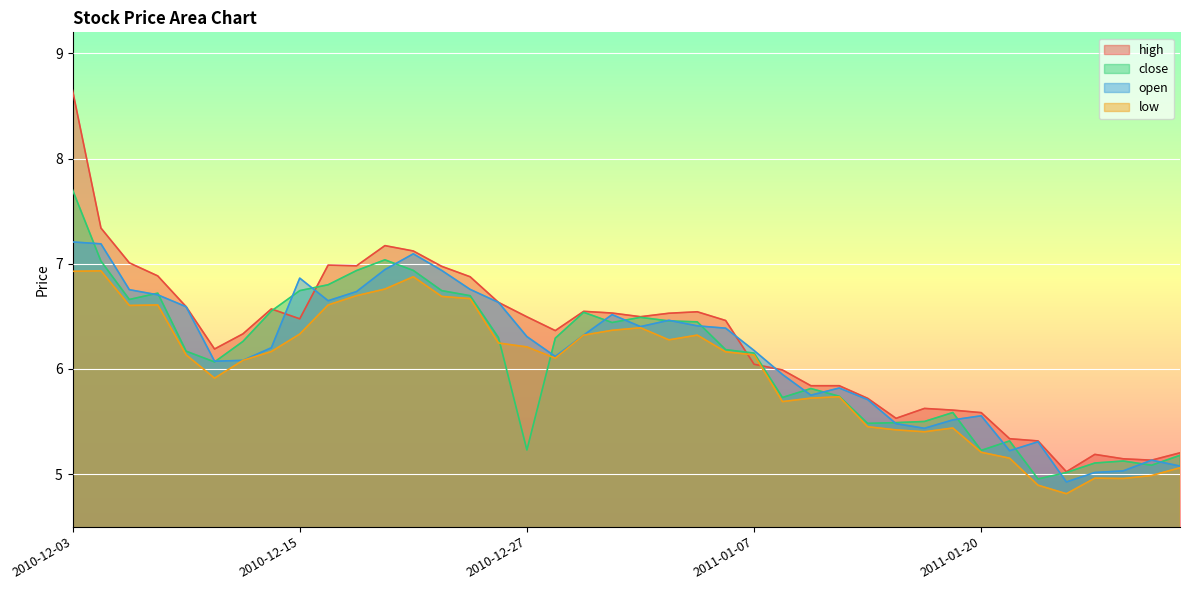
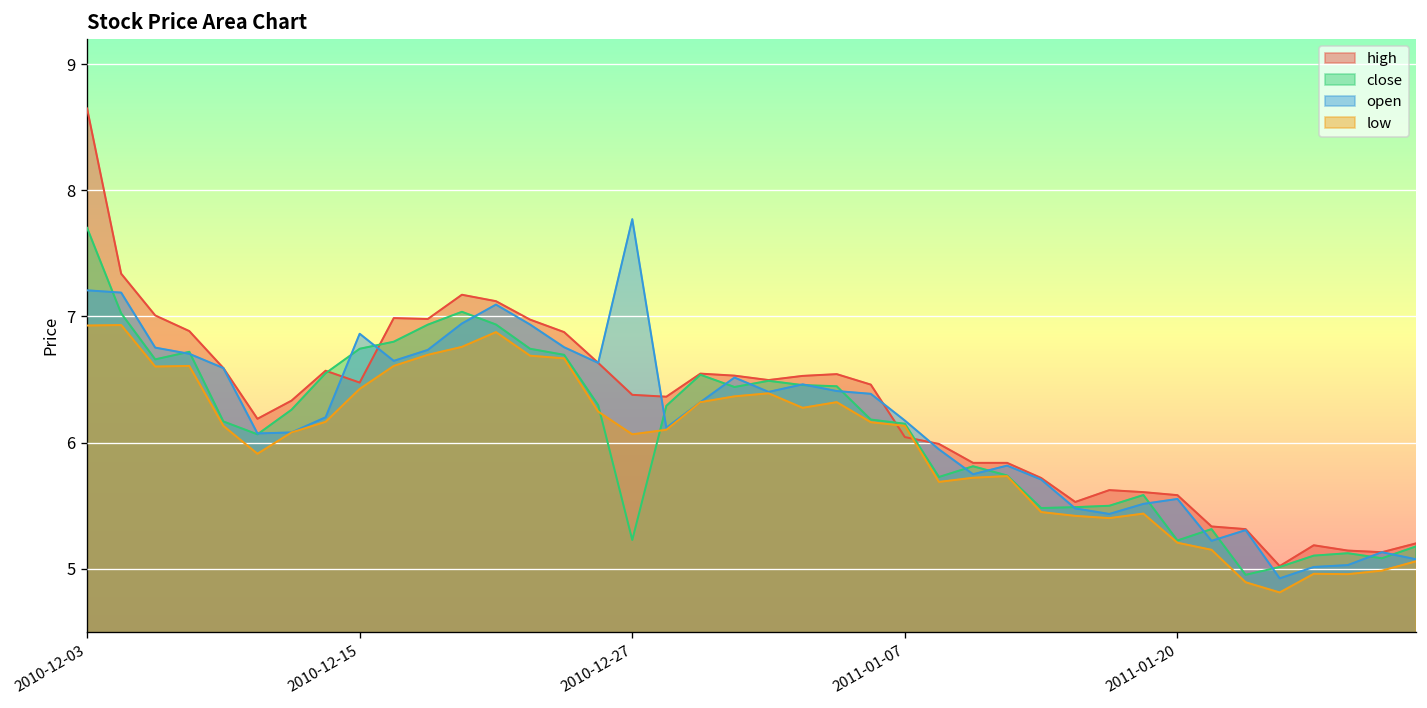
  {
    "high": {
      "2010-12-03": 8.65,
      "2010-12-15": 6.48,
-     "2010-12-27": 6.50,
+     "2010-12-27": 6.38,
      "2011-01-07": 6.04,
      "2011-01-20": 5.58
    },
    "close": {
      "2010-12-03": 7.70,
      "2010-12-15": 6.74,
      "2010-12-27": 5.23
    },
    "open": {
      "2010-12-03": 7.21,
      "2010-12-15": 6.86,
-     "2010-12-27": 6.31,
+     "2010-12-27": 7.77,
      "2011-01-07": 6.18,
      "2011-01-20": 5.55
    },
    "low": {
      "2010-12-03": 6.93,
-     "2010-12-15": 6.33,
-     "2010-12-27": 6.21
+     "2010-12-15": 6.43,
+     "2010-12-27": 6.07
    }
  }
